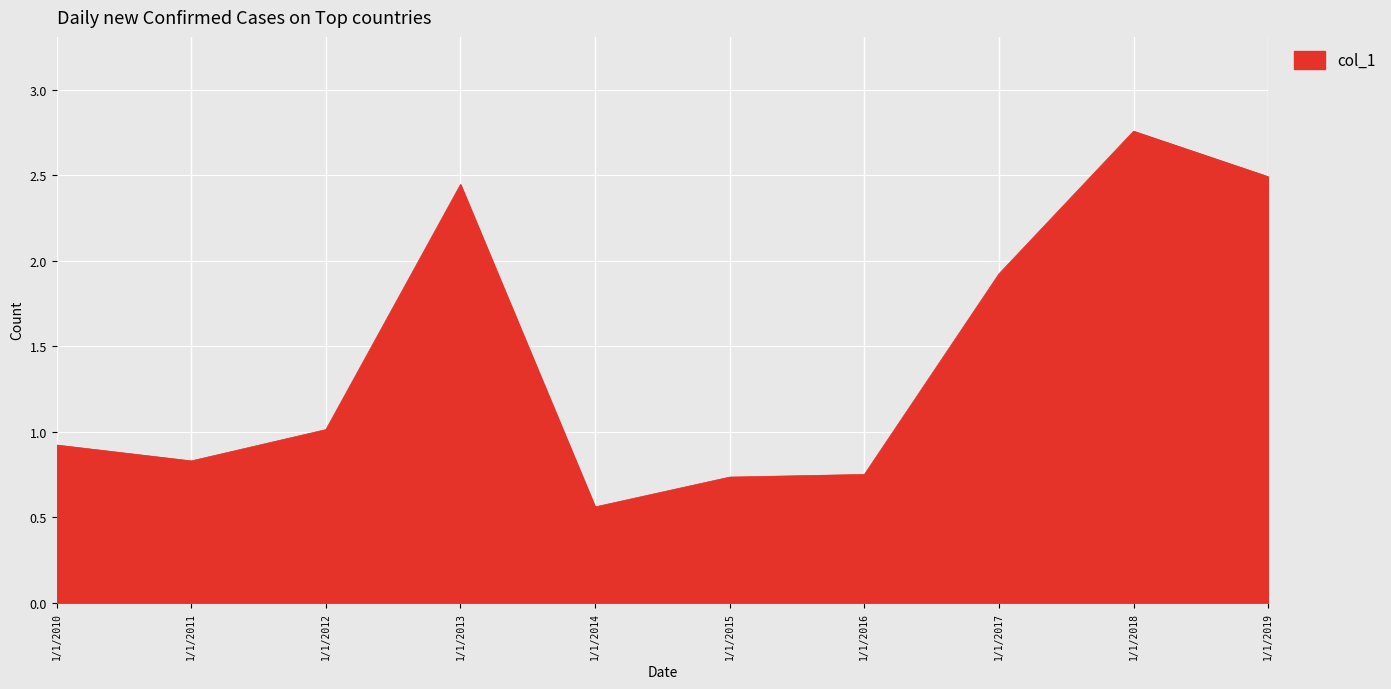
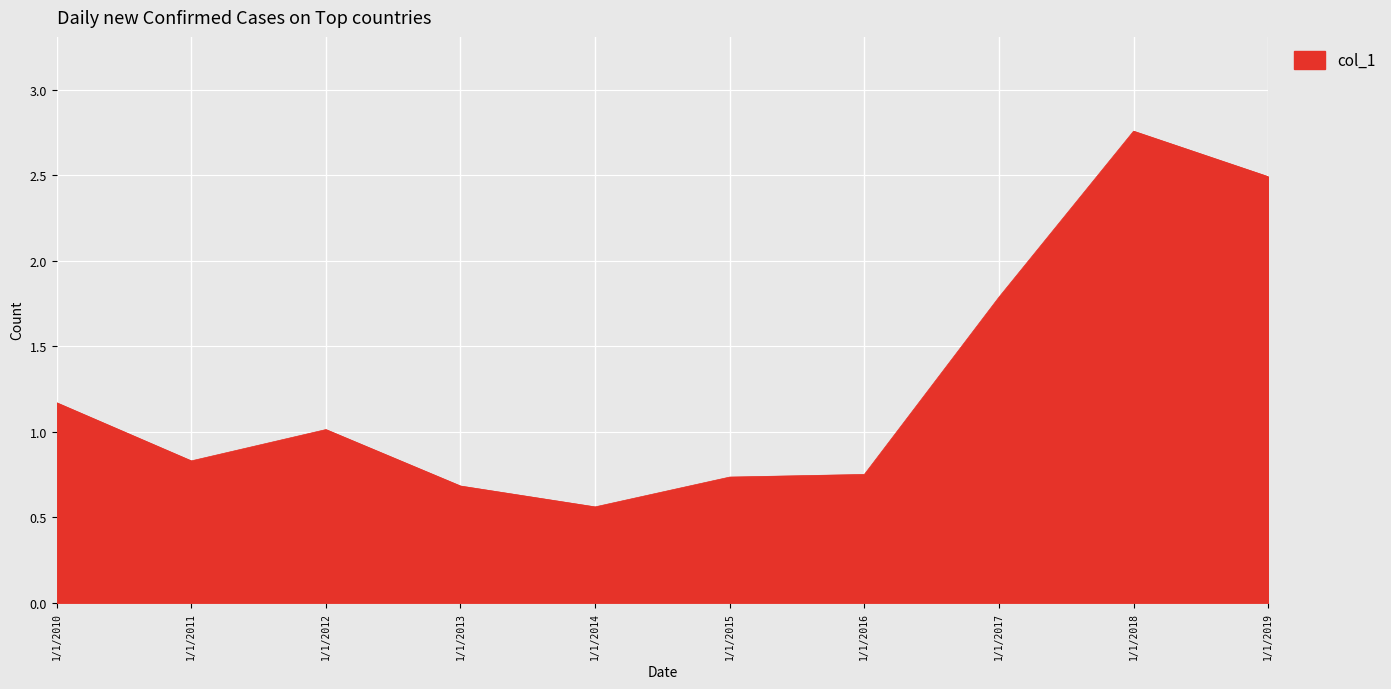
  {
-   "1/1/2010": 0.92,
+   "1/1/2010": 1.17,
    "1/1/2011": 0.83,
    "1/1/2012": 1.01,
-   "1/1/2013": 2.45,
+   "1/1/2013": 0.68,
    "1/1/2014": 0.56,
    "1/1/2015": 0.74,
    "1/1/2016": 0.75,
-   "1/1/2017": 1.92,
+   "1/1/2017": 1.79,
    "1/1/2018": 2.76,
    "1/1/2019": 2.49
  }
